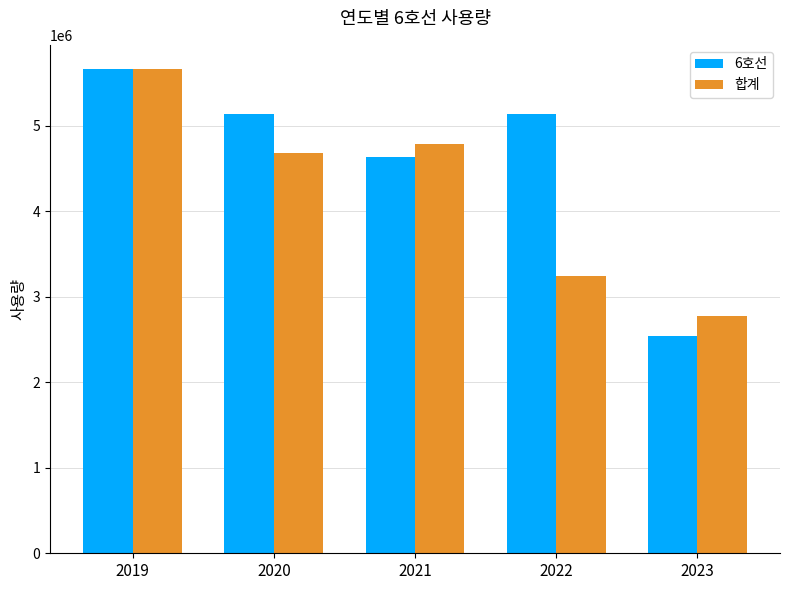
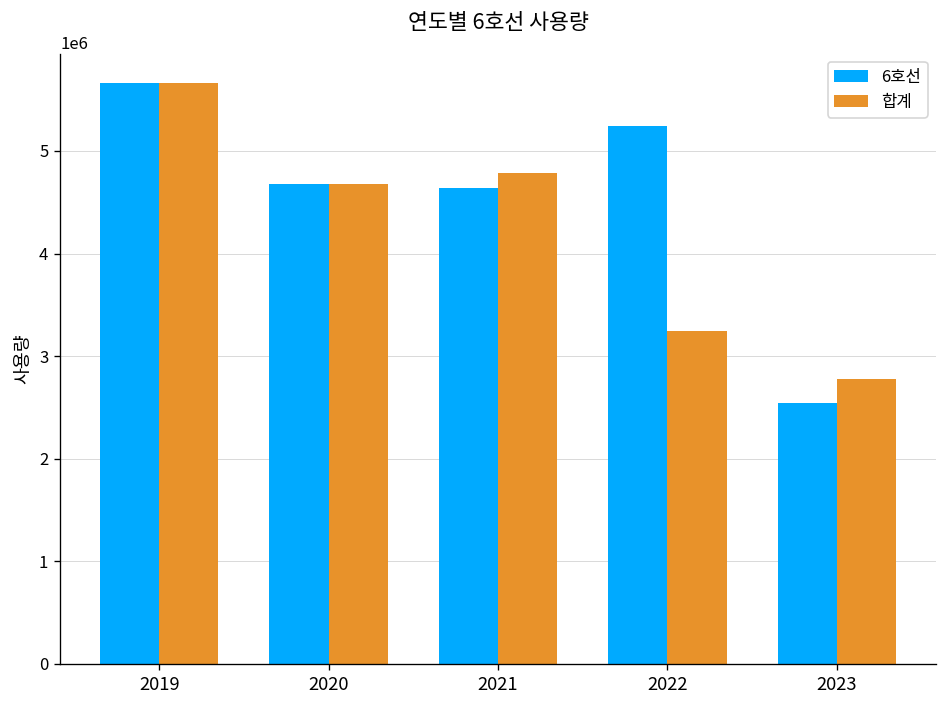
  {
    "6호선": {
      "2019": 5700000,
-     "2020": 5100000,
+     "2020": 4700000,
      "2021": 4600000,
-     "2022": 5100000,
+     "2022": 5200000,
      "2023": 2500000
    },
    "합계": {
      "2019": 5700000,
      "2020": 4700000,
      "2021": 4800000,
      "2022": 3200000,
      "2023": 2800000
    }
  }
